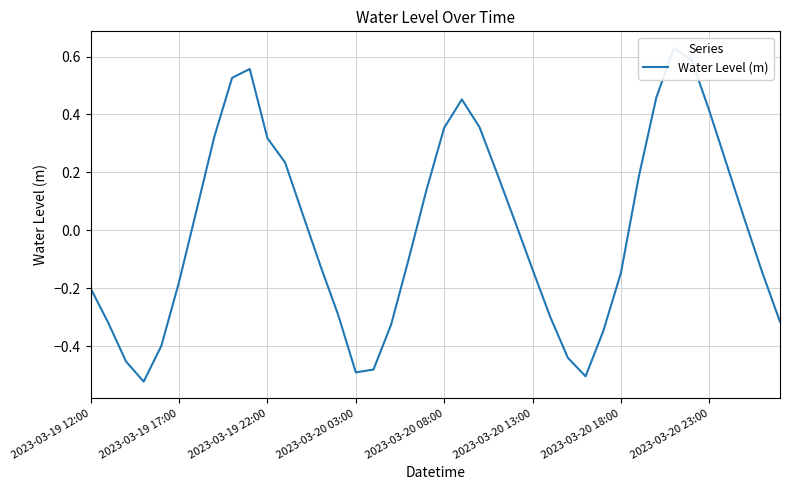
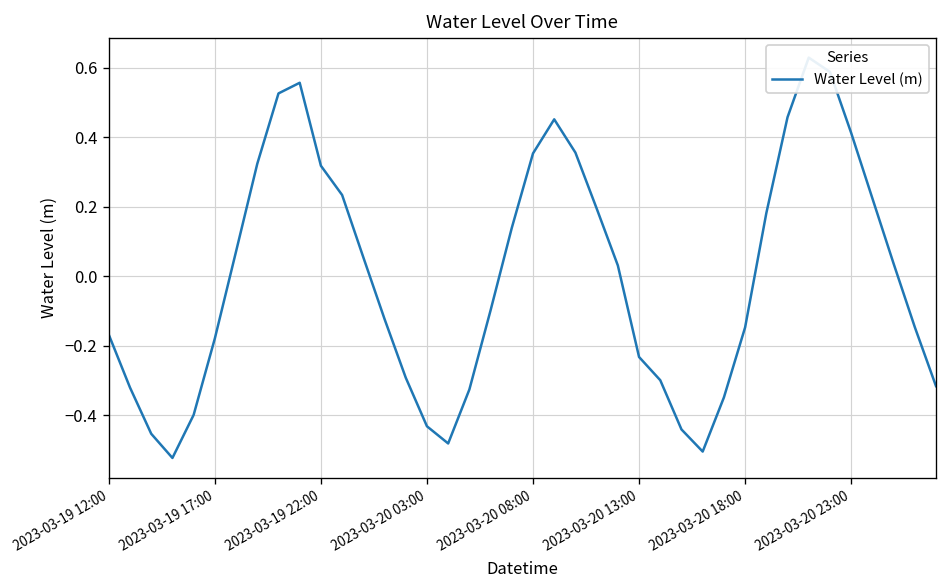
  {
-   "2023-03-19 12:00": -0.20,
+   "2023-03-19 12:00": -0.17,
    "2023-03-19 17:00": -0.18,
    "2023-03-19 22:00": 0.32,
-   "2023-03-20 03:00": -0.49,
+   "2023-03-20 03:00": -0.43,
    "2023-03-20 08:00": 0.35,
-   "2023-03-20 13:00": -0.14,
+   "2023-03-20 13:00": -0.23,
    "2023-03-20 18:00": -0.15,
    "2023-03-20 23:00": 0.41
  }
